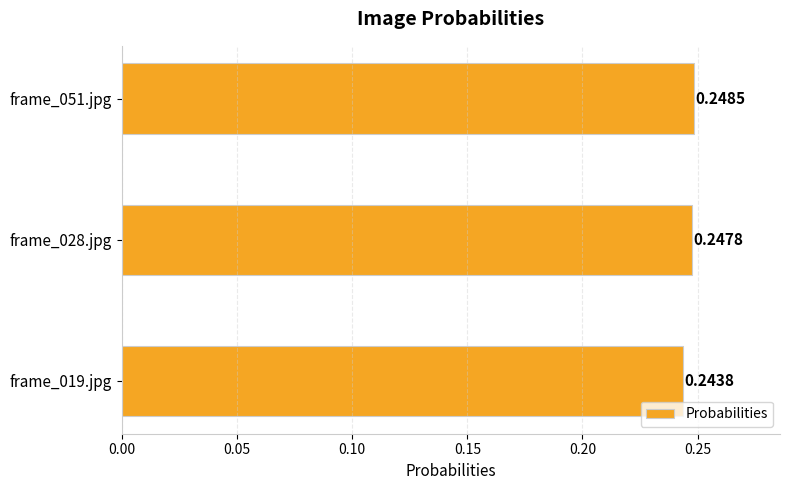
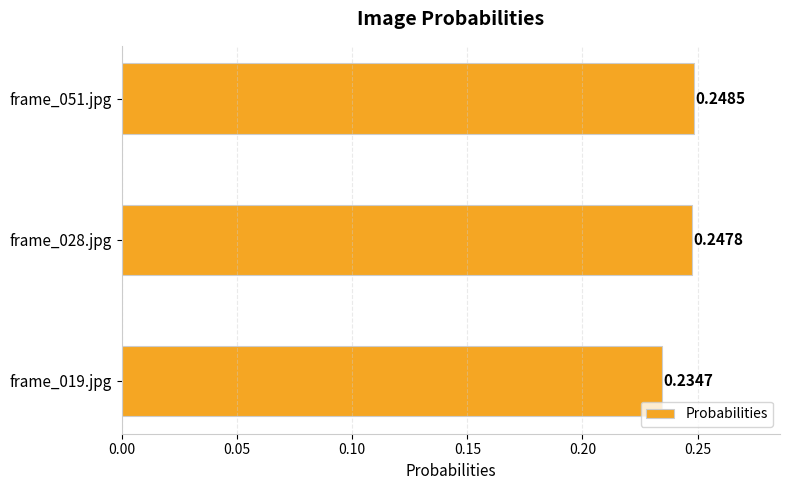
  {
    "frame_051.jpg": 0.2485,
    "frame_028.jpg": 0.2478,
-   "frame_019.jpg": 0.2438
+   "frame_019.jpg": 0.2347
  }
